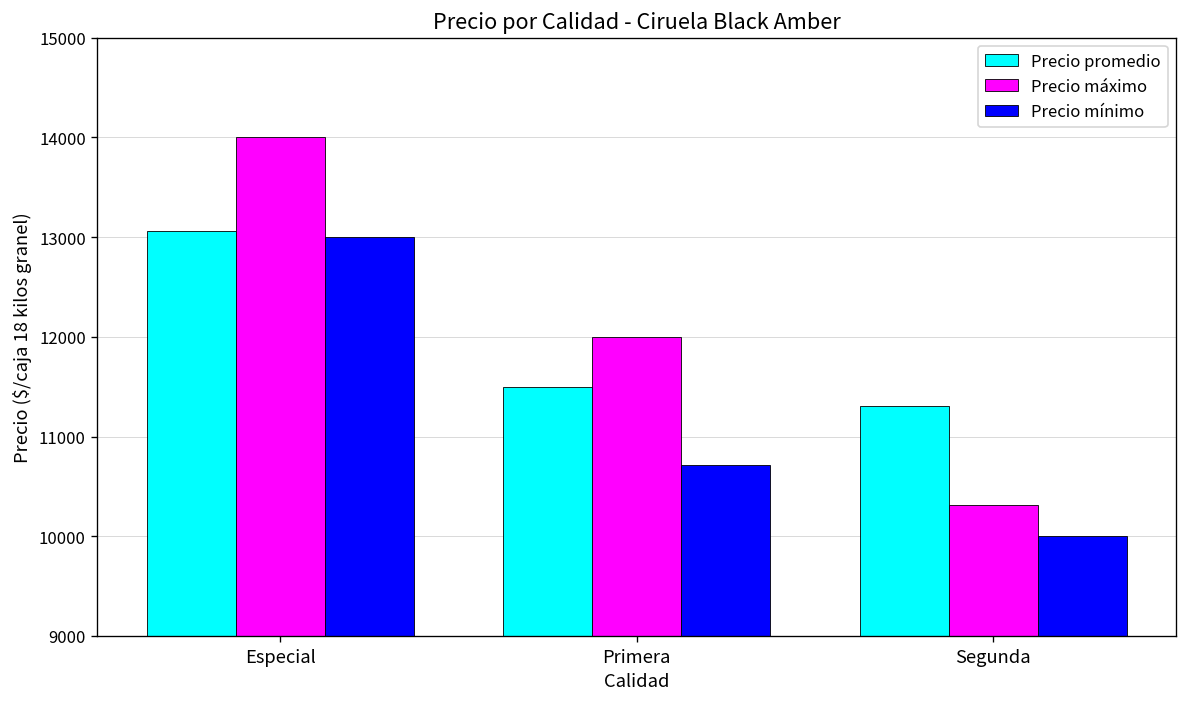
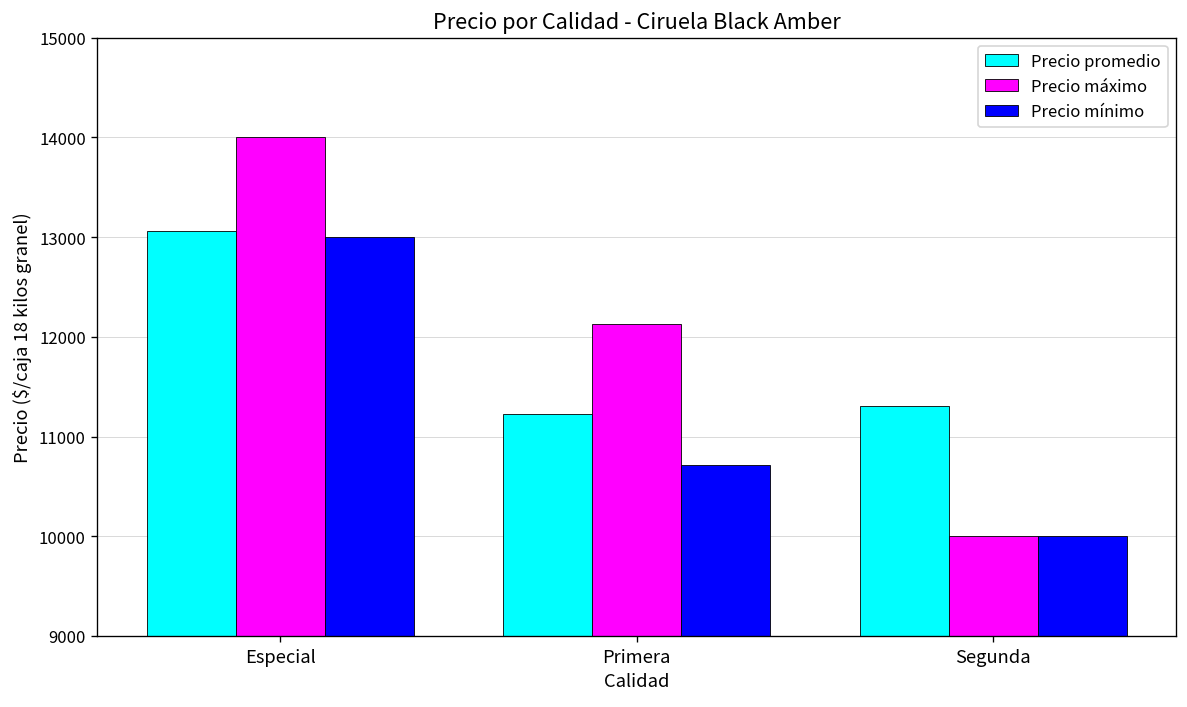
  {
    "Precio promedio": {
      "Especial": 13100,
-     "Primera": 11500,
+     "Primera": 11200,
      "Segunda": 11300
    },
    "Precio máximo": {
      "Especial": 14000,
-     "Primera": 12000,
-     "Segunda": 10300
+     "Primera": 12100,
+     "Segunda": 10000
    },
    "Precio mínimo": {
      "Especial": 13000,
      "Primera": 10700,
      "Segunda": 10000
    }
  }
